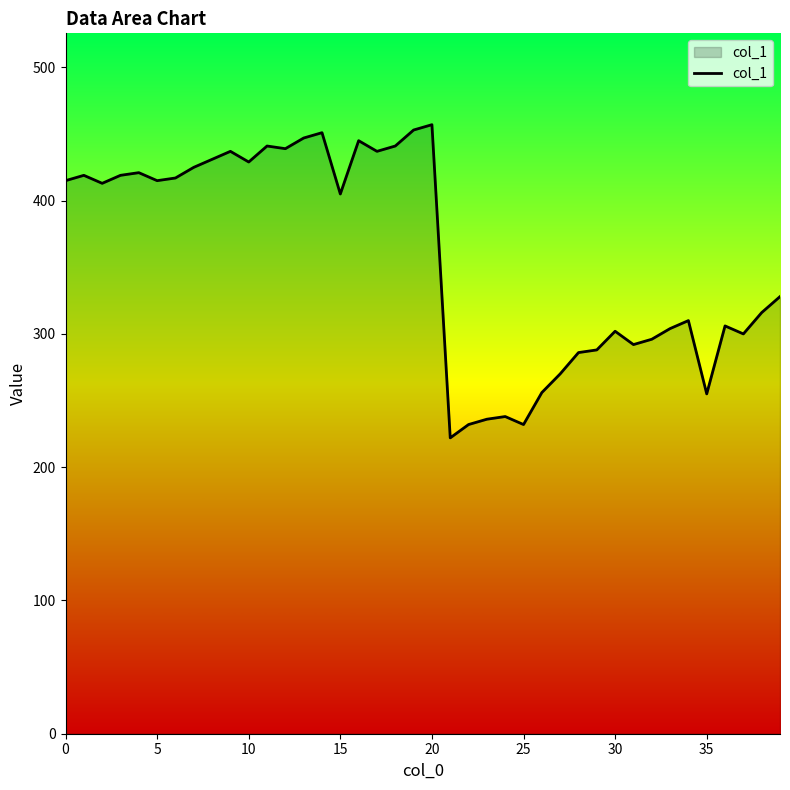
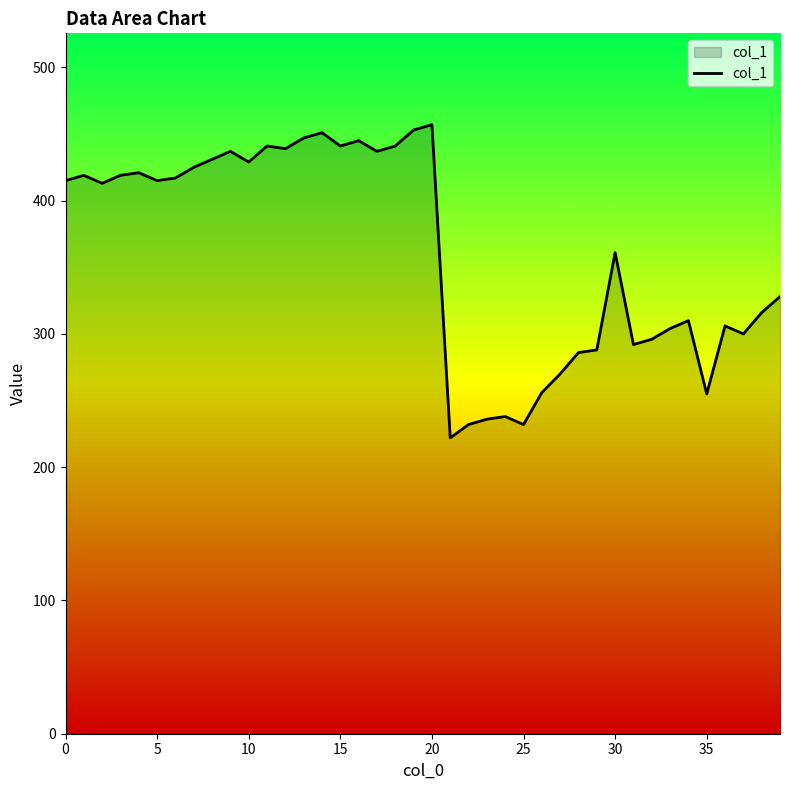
  {
    "0": 415,
    "5": 415,
    "10": 429,
-   "15": 405,
+   "15": 441,
    "20": 457,
    "25": 232,
-   "30": 302,
+   "30": 361,
    "35": 255
  }
